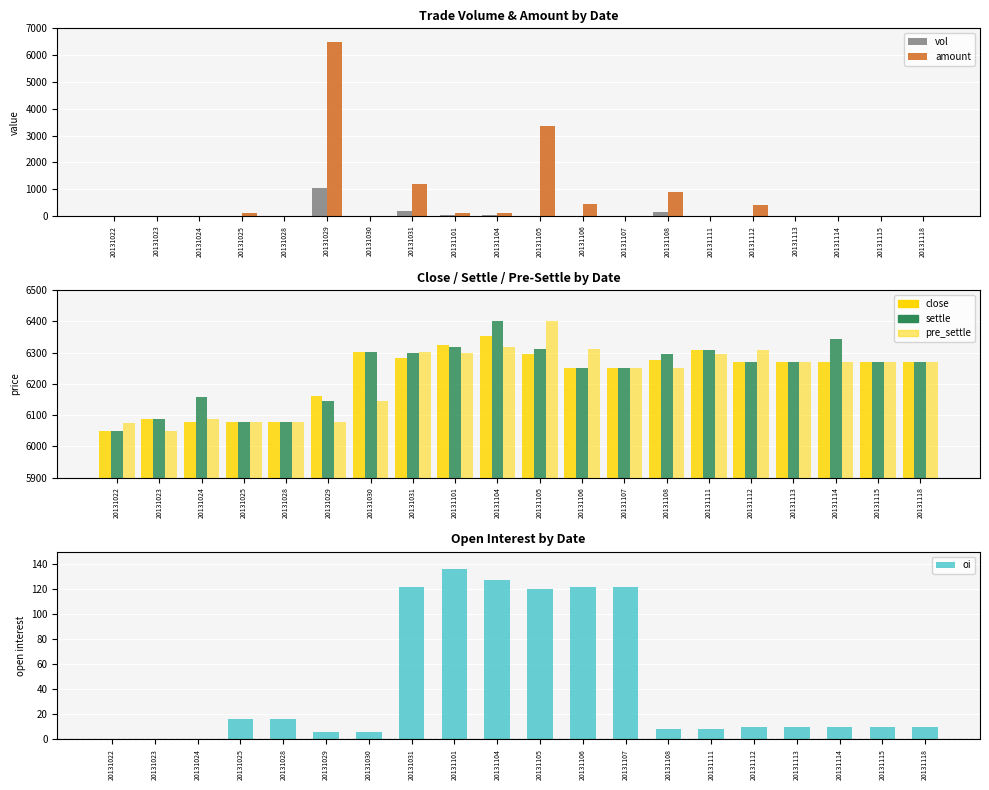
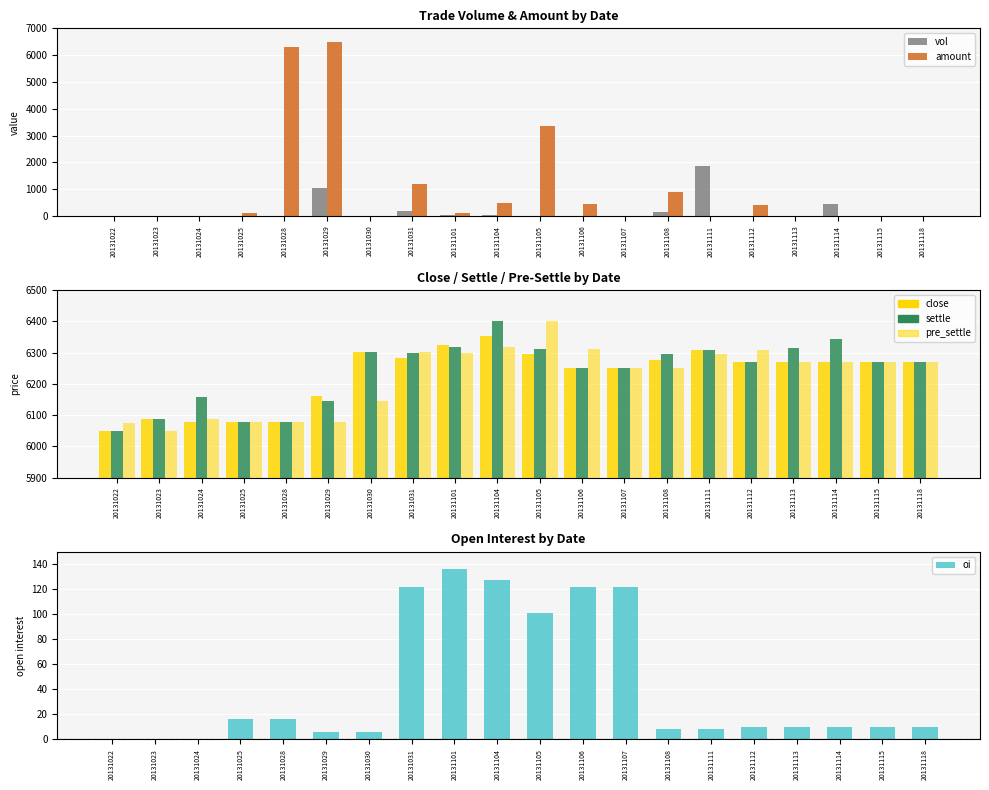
  {
    "Trade Volume & Amount by Date": {
      "vol": {
        "20131022": 0,
        "20131023": 0,
        "20131024": 0,
        "20131028": 0,
        "20131029": 1100,
        "20131030": 0,
        "20131031": 200,
        "20131107": 0,
        "20131108": 100,
-       "20131111": 0,
+       "20131111": 1900,
        "20131113": 0,
-       "20131114": 0,
+       "20131114": 500,
        "20131115": 0,
        "20131118": 0
      },
      "amount": {
        "20131022": 0,
        "20131023": 0,
        "20131024": 0,
        "20131025": 100,
-       "20131028": 0,
+       "20131028": 6300,
        "20131029": 6500,
        "20131030": 0,
        "20131031": 1200,
        "20131101": 100,
-       "20131104": 100,
+       "20131104": 500,
        "20131105": 3400,
        "20131106": 400,
        "20131107": 0,
        "20131108": 900,
        "20131112": 400,
        "20131113": 0,
        "20131114": 0,
        "20131115": 0,
        "20131118": 0
      }
    },
    "Close / Settle / Pre-Settle by Date": {
      "settle": {
        "20131022": 6050,
        "20131023": 6090,
        "20131024": 6160,
        "20131025": 6080,
        "20131028": 6080,
        "20131029": 6150,
        "20131030": 6300,
        "20131031": 6300,
        "20131101": 6320,
        "20131104": 6400,
        "20131105": 6310,
        "20131106": 6250,
        "20131107": 6250,
        "20131108": 6290,
        "20131111": 6310,
        "20131112": 6270,
-       "20131113": 6270,
+       "20131113": 6310,
        "20131114": 6340,
        "20131115": 6270,
        "20131118": 6270
      }
    },
    "Open Interest by Date": {
      "20131022": 0,
      "20131023": 0,
      "20131024": 0,
      "20131025": 16,
      "20131028": 16,
      "20131029": 6,
      "20131030": 6,
      "20131031": 122,
      "20131101": 136,
      "20131104": 127,
-     "20131105": 120,
+     "20131105": 101,
      "20131106": 122,
      "20131107": 122,
      "20131108": 8,
      "20131111": 8,
      "20131112": 10,
      "20131113": 10,
      "20131114": 10,
      "20131115": 10,
      "20131118": 10
    }
  }
